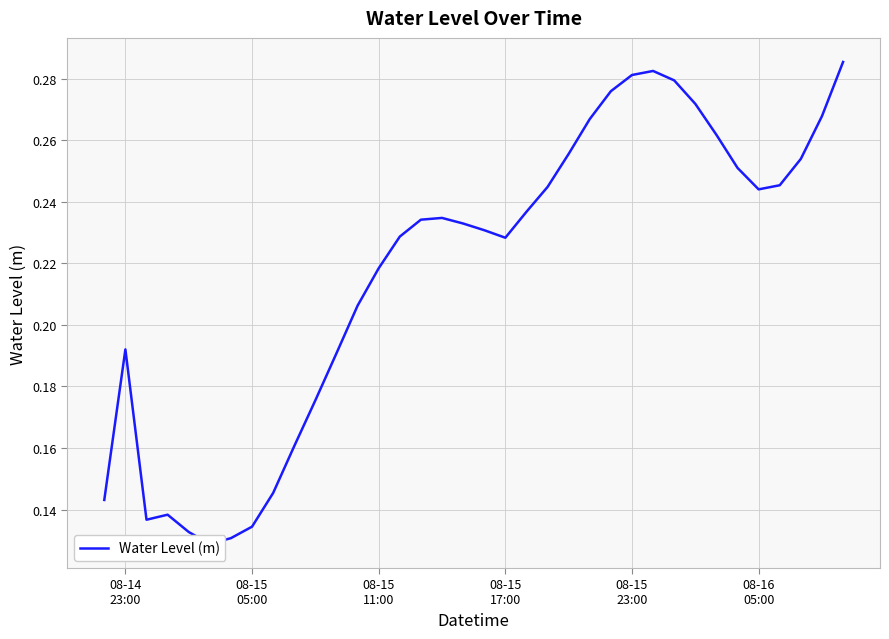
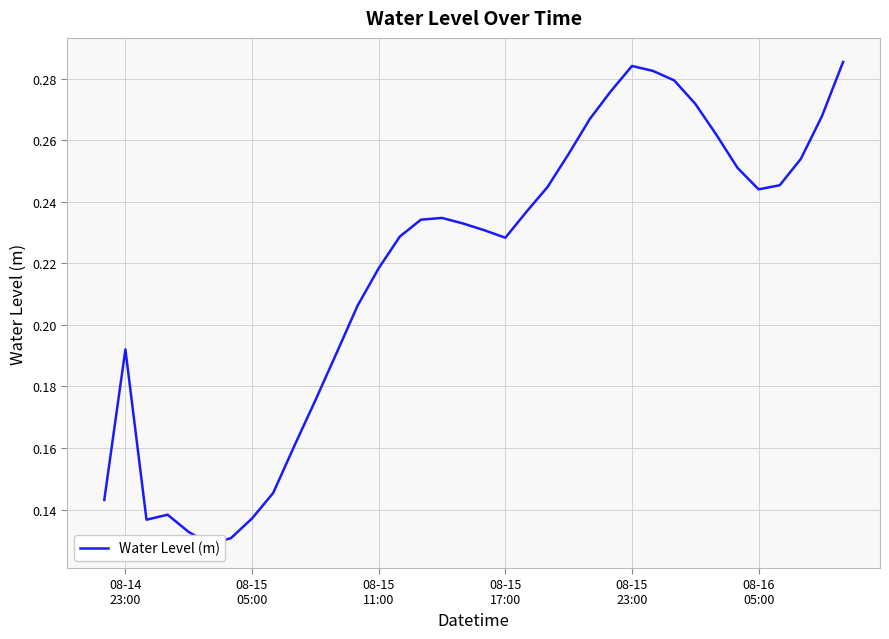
  {
    "08-14 23:00": 0.192,
-   "08-15 05:00": 0.134,
+   "08-15 05:00": 0.137,
    "08-15 11:00": 0.218,
    "08-15 17:00": 0.228,
-   "08-15 23:00": 0.281,
+   "08-15 23:00": 0.284,
    "08-16 05:00": 0.244
  }
